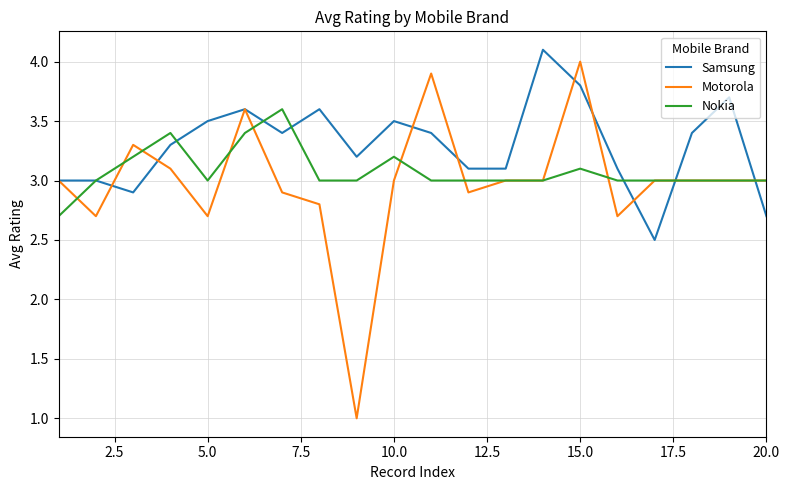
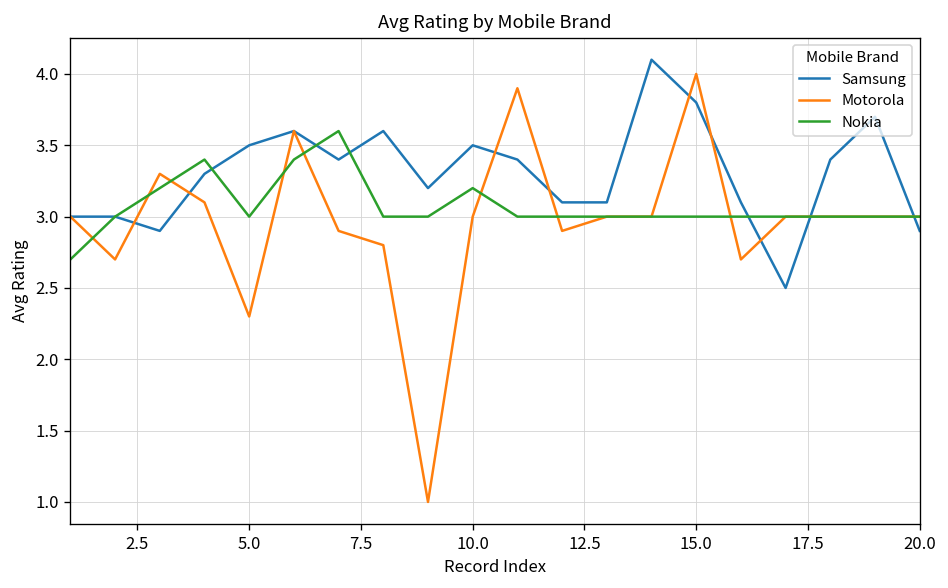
  {
    "Samsung": {
      "5.0": 3.5,
      "10.0": 3.5,
      "15.0": 3.8,
-     "20.0": 2.7
+     "20.0": 2.9
    },
    "Motorola": {
-     "5.0": 2.7,
+     "5.0": 2.3,
      "10.0": 3.0,
      "15.0": 4.0
    },
    "Nokia": {
      "5.0": 3.0,
      "10.0": 3.2,
-     "15.0": 3.1
+     "15.0": 3.0
    }
  }
